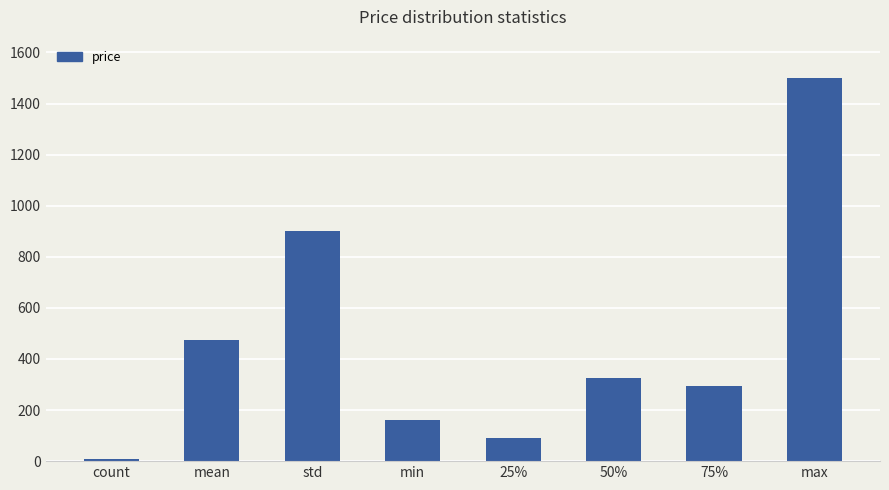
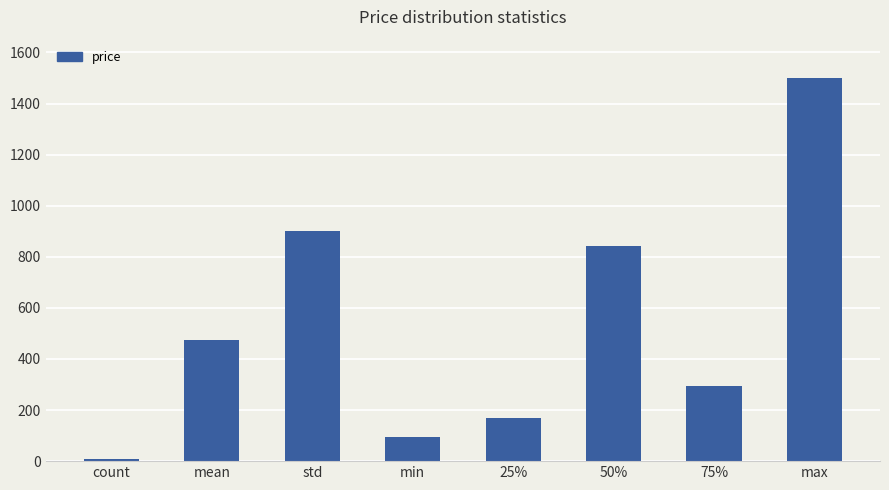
  {
    "mean": 470,
    "std": 900,
-   "min": 160,
-   "25%": 90,
-   "50%": 330,
+   "min": 90,
+   "25%": 170,
+   "50%": 840,
    "75%": 290,
    "max": 1500
  }
